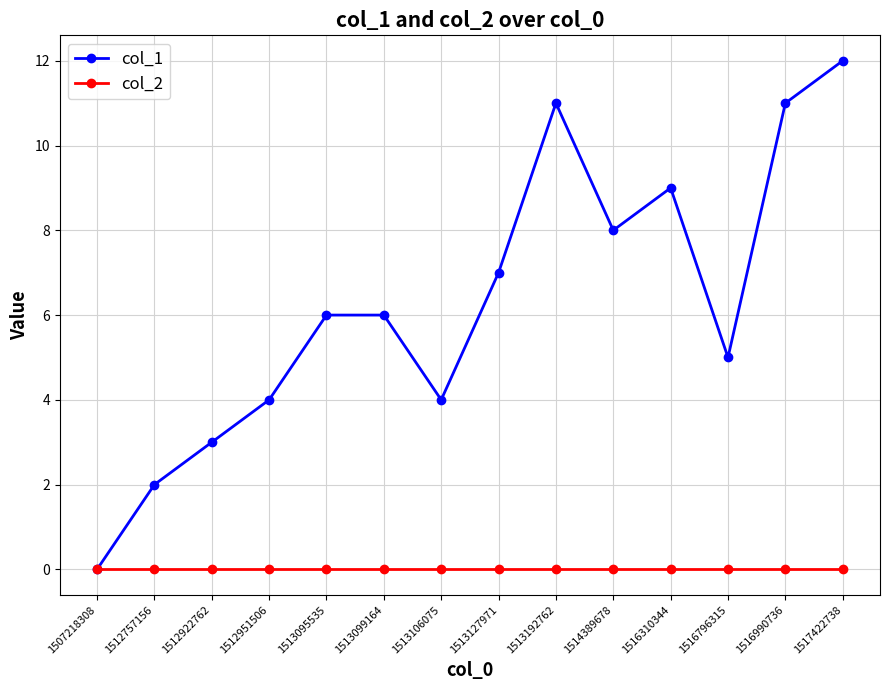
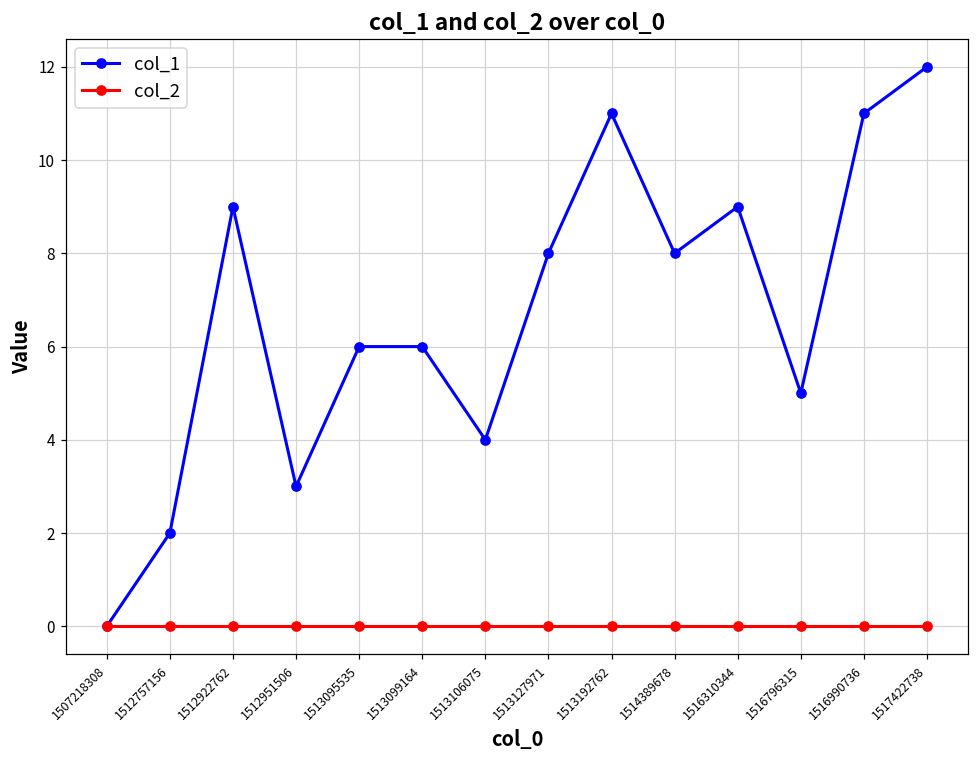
  {
    "col_1": {
      "1512757156": 2,
-     "1512922762": 3,
-     "1512951506": 4,
+     "1512922762": 9,
+     "1512951506": 3,
      "1513095535": 6,
      "1513099164": 6,
      "1513106075": 4,
-     "1513127971": 7,
+     "1513127971": 8,
      "1513192762": 11,
      "1514389678": 8,
      "1516310344": 9,
      "1516796315": 5,
      "1516990736": 11,
      "1517422738": 12
    },
    "col_2": {
      "1512757156": 0,
      "1512922762": 0,
      "1512951506": 0,
      "1513095535": 0,
      "1513099164": 0,
      "1513106075": 0,
      "1513127971": 0,
      "1513192762": 0,
      "1514389678": 0,
      "1516310344": 0,
      "1516796315": 0,
      "1516990736": 0,
      "1517422738": 0
    }
  }
